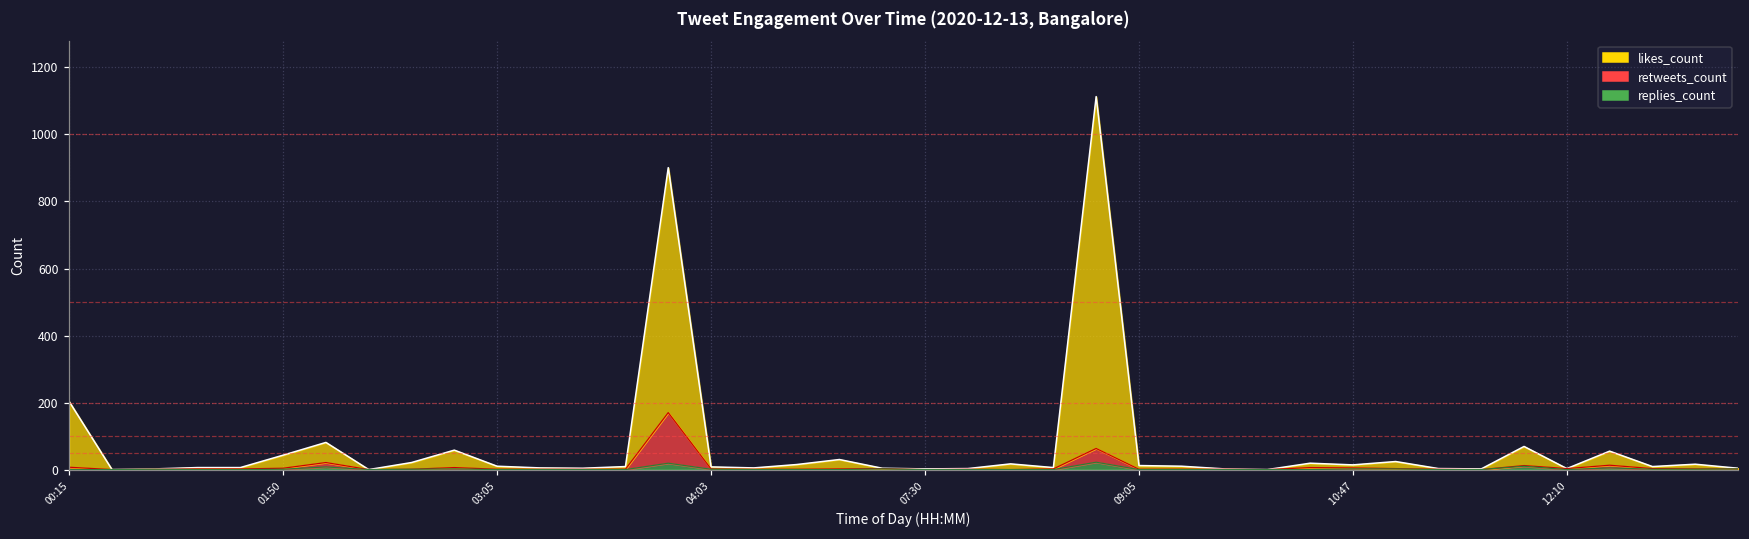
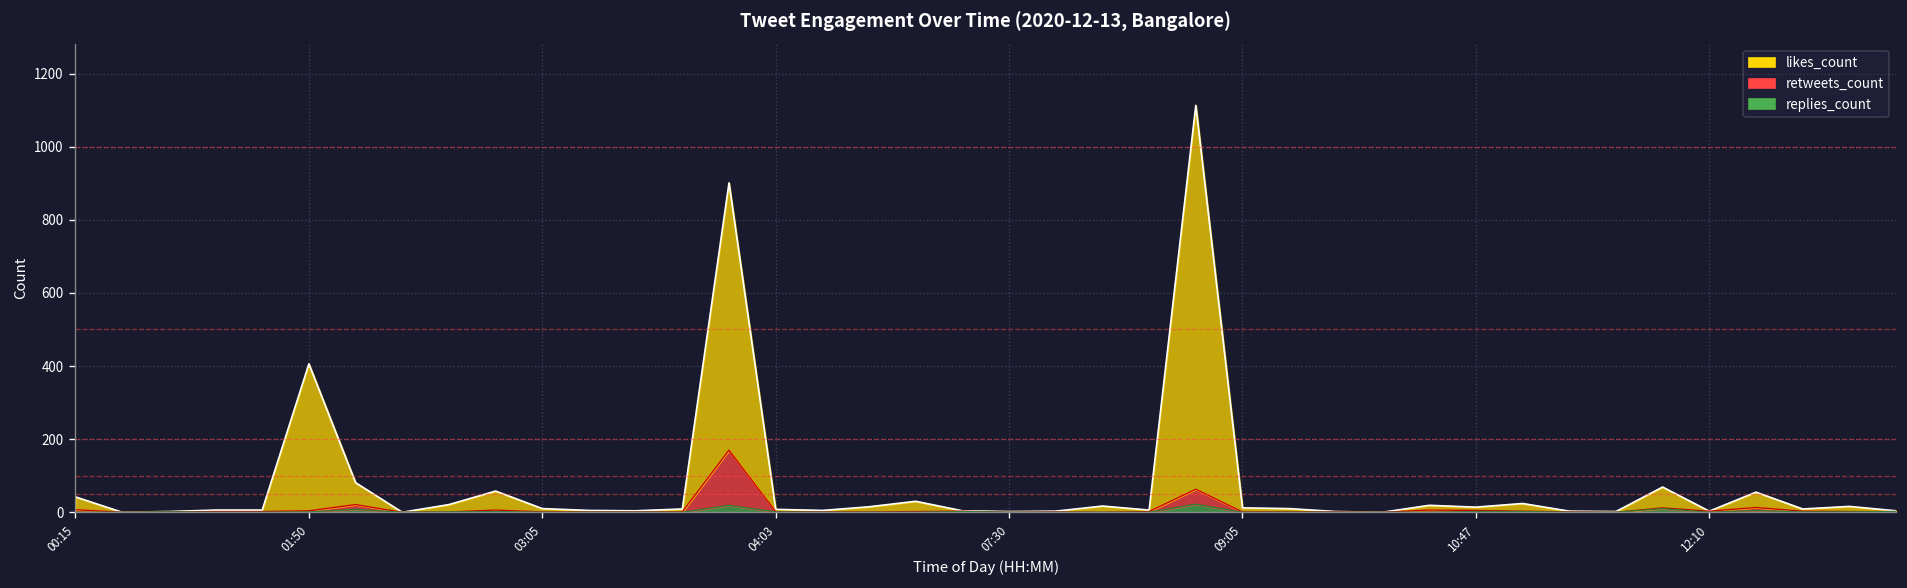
  {
    "likes_count": {
-     "00:15": 200,
-     "01:50": 40,
+     "00:15": 40,
+     "01:50": 400,
      "03:05": 10,
      "09:05": 10,
      "10:47": 10
    }
  }
